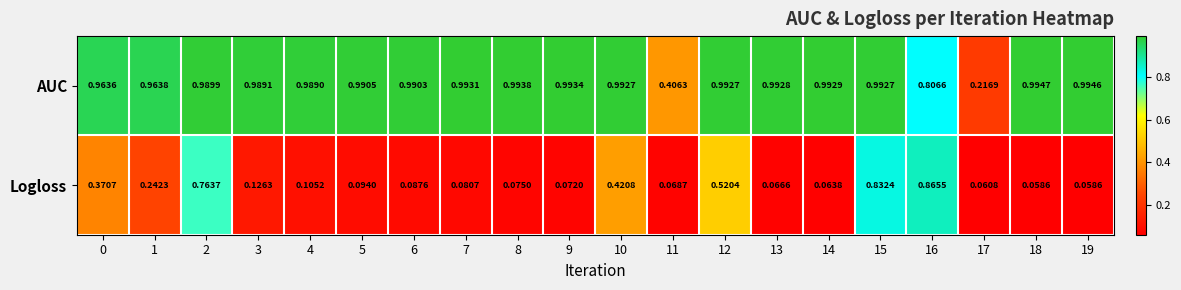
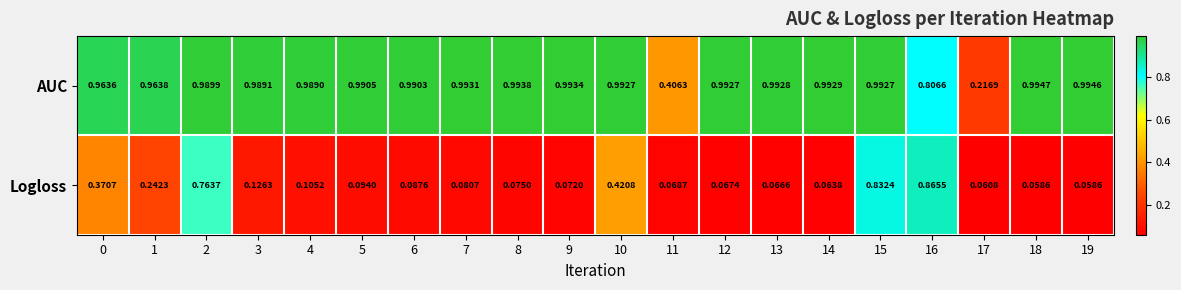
  {
    "AUC": {
      "0": 0.9636,
      "1": 0.9638,
      "2": 0.9899,
      "3": 0.9891,
      "4": 0.9890,
      "5": 0.9905,
      "6": 0.9903,
      "7": 0.9931,
      "8": 0.9938,
      "9": 0.9934,
      "10": 0.9927,
      "11": 0.4063,
      "12": 0.9927,
      "13": 0.9928,
      "14": 0.9929,
      "15": 0.9927,
      "16": 0.8066,
      "17": 0.2169,
      "18": 0.9947,
      "19": 0.9946
    },
    "Logloss": {
      "0": 0.3707,
      "1": 0.2423,
      "2": 0.7637,
      "3": 0.1263,
      "4": 0.1052,
      "5": 0.0940,
      "6": 0.0876,
      "7": 0.0807,
      "8": 0.0750,
      "9": 0.0720,
      "10": 0.4208,
      "11": 0.0687,
-     "12": 0.5204,
+     "12": 0.0674,
      "13": 0.0666,
      "14": 0.0638,
      "15": 0.8324,
      "16": 0.8655,
      "17": 0.0608,
      "18": 0.0586,
      "19": 0.0586
    }
  }
